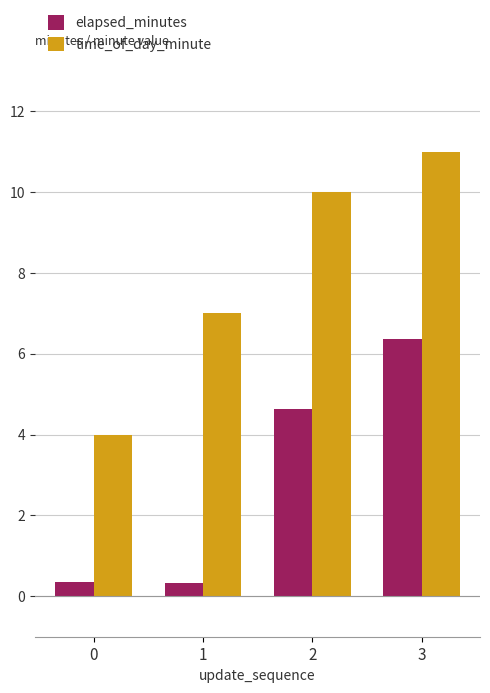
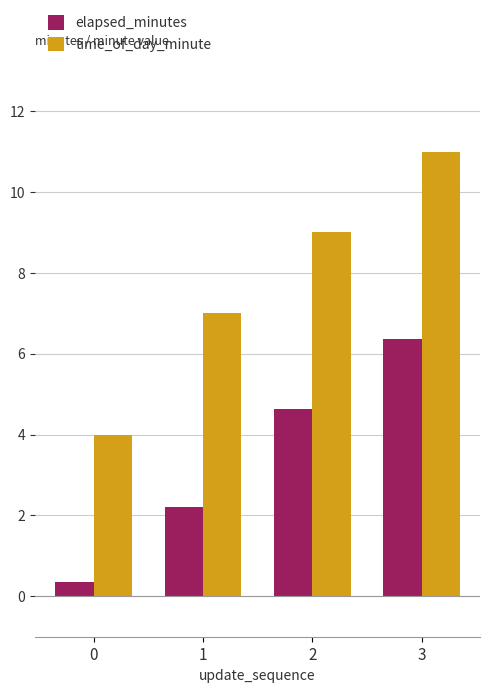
  {
    "elapsed_minutes": {
      "0": 0.4,
-     "1": 0.3,
+     "1": 2.2,
      "2": 4.6,
      "3": 6.4
    },
    "time_of_day_minute": {
      "0": 4,
      "1": 7,
-     "2": 10,
+     "2": 9,
      "3": 11
    }
  }
